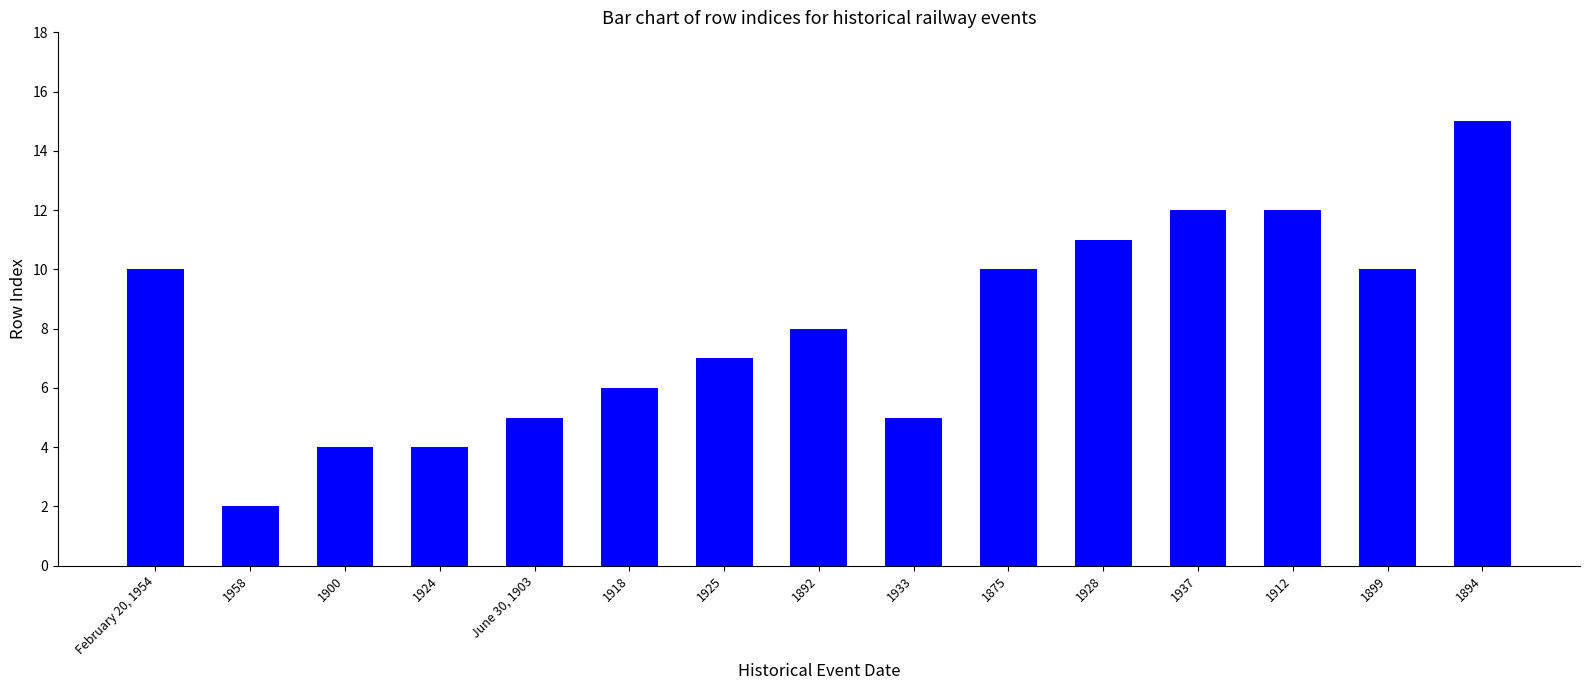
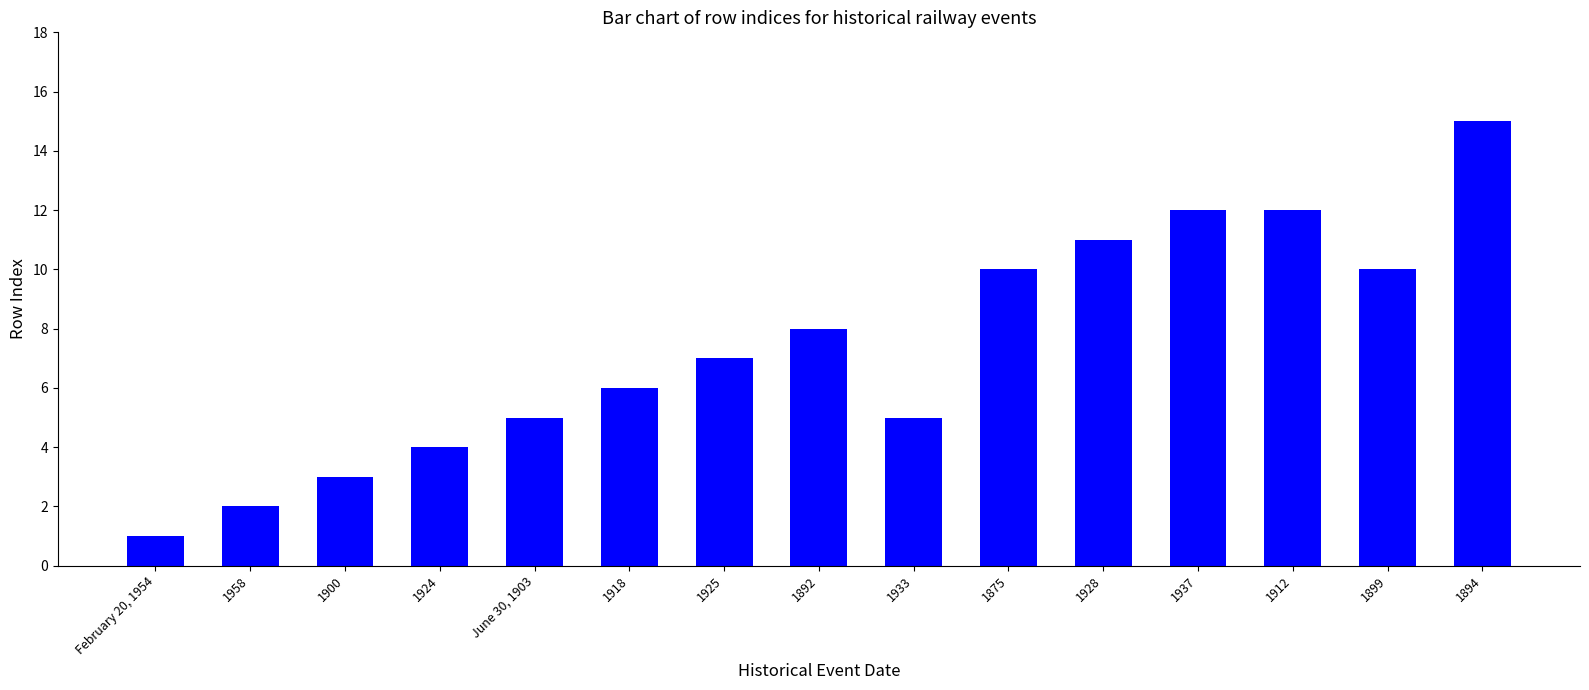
  {
-   "February 20, 1954": 10,
+   "February 20, 1954": 1,
    "1958": 2,
-   "1900": 4,
+   "1900": 3,
    "1924": 4,
    "June 30, 1903": 5,
    "1918": 6,
    "1925": 7,
    "1892": 8,
    "1933": 5,
    "1875": 10,
    "1928": 11,
    "1937": 12,
    "1912": 12,
    "1899": 10,
    "1894": 15
  }
